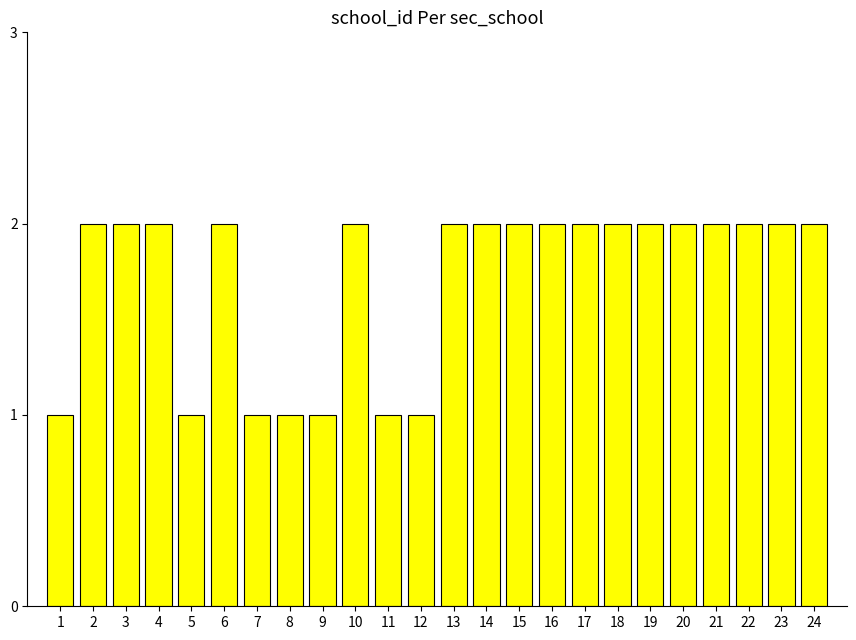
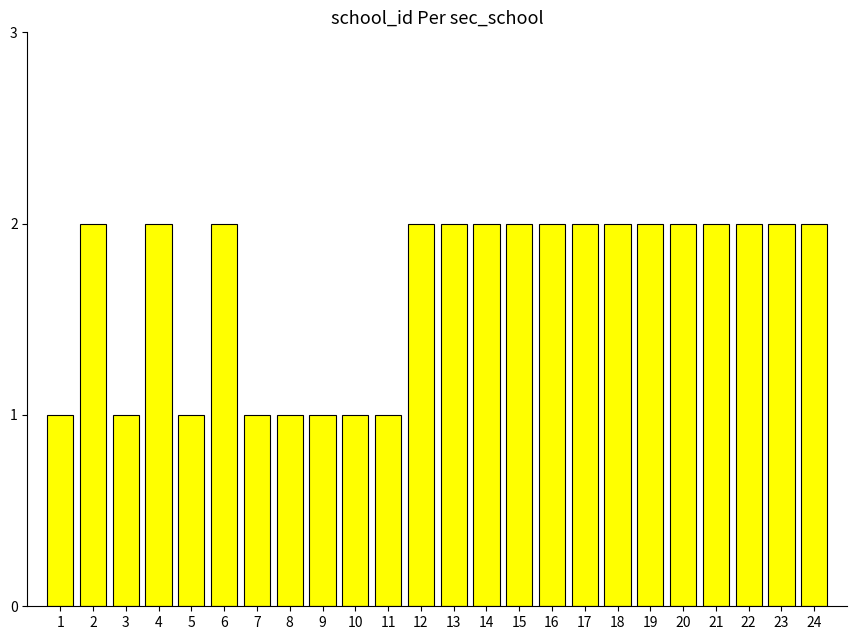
  {
    "1": 1,
    "2": 2,
-   "3": 2,
+   "3": 1,
    "4": 2,
    "5": 1,
    "6": 2,
    "7": 1,
    "8": 1,
    "9": 1,
-   "10": 2,
+   "10": 1,
    "11": 1,
-   "12": 1,
+   "12": 2,
    "13": 2,
    "14": 2,
    "15": 2,
    "16": 2,
    "17": 2,
    "18": 2,
    "19": 2,
    "20": 2,
    "21": 2,
    "22": 2,
    "23": 2,
    "24": 2
  }
